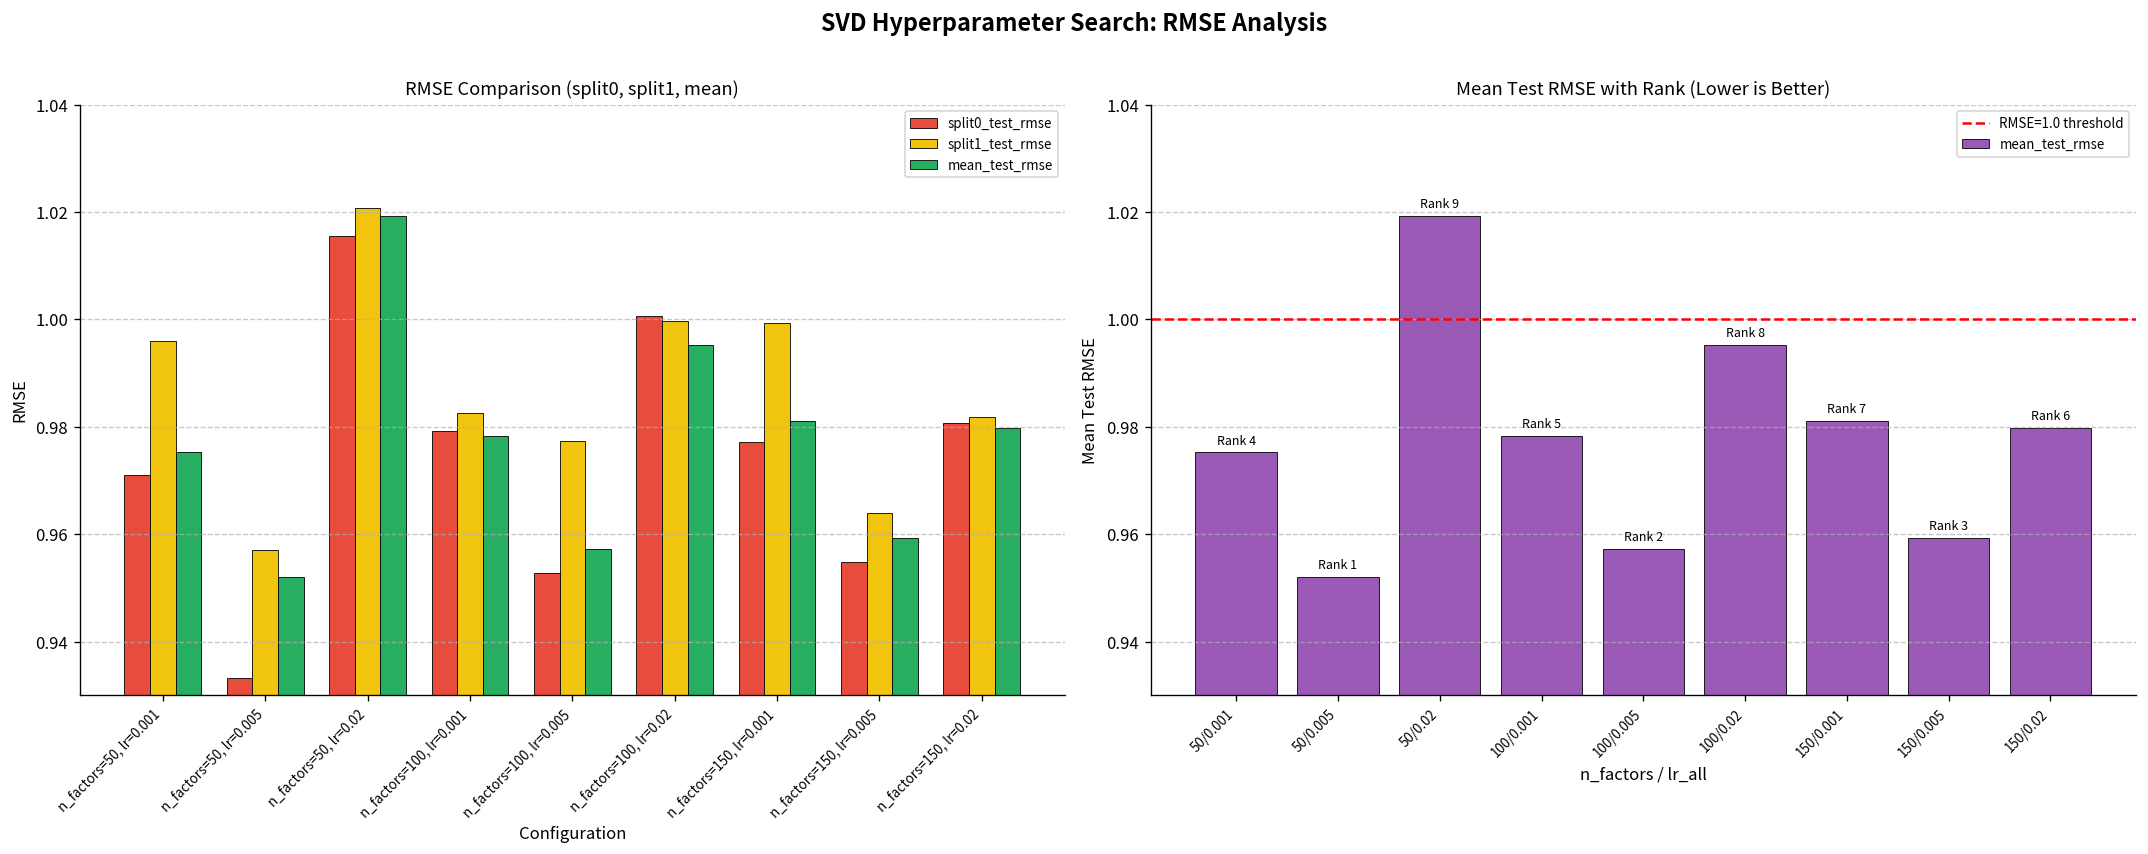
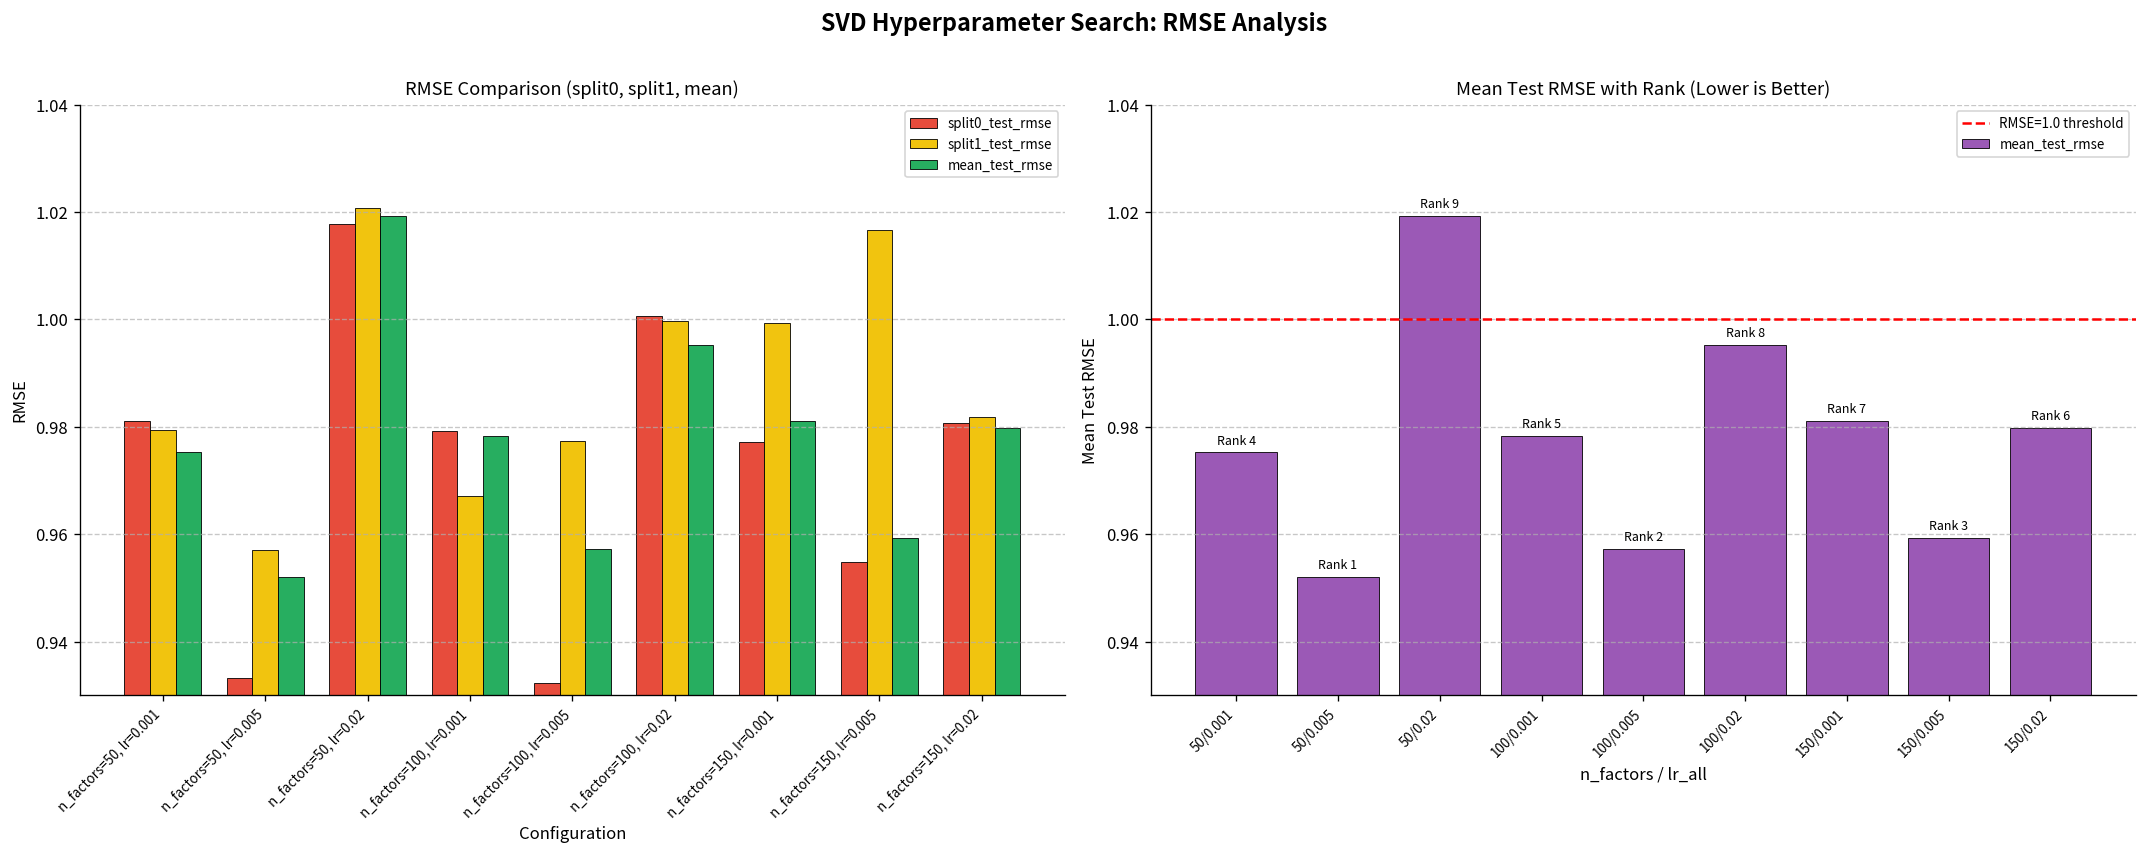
  {
    "RMSE Comparison (split0, split1, mean)": {
      "split0_test_rmse": {
-       "n_factors=50, lr=0.001": 0.971,
+       "n_factors=50, lr=0.001": 0.981,
        "n_factors=50, lr=0.005": 0.933,
-       "n_factors=50, lr=0.02": 1.015,
+       "n_factors=50, lr=0.02": 1.018,
        "n_factors=100, lr=0.001": 0.979,
-       "n_factors=100, lr=0.005": 0.953,
+       "n_factors=100, lr=0.005": 0.932,
        "n_factors=100, lr=0.02": 1.001,
        "n_factors=150, lr=0.001": 0.977,
        "n_factors=150, lr=0.005": 0.955,
        "n_factors=150, lr=0.02": 0.981
      },
      "split1_test_rmse": {
-       "n_factors=50, lr=0.001": 0.996,
+       "n_factors=50, lr=0.001": 0.979,
        "n_factors=50, lr=0.005": 0.957,
        "n_factors=50, lr=0.02": 1.021,
-       "n_factors=100, lr=0.001": 0.982,
+       "n_factors=100, lr=0.001": 0.967,
        "n_factors=100, lr=0.005": 0.977,
        "n_factors=100, lr=0.02": 1.000,
        "n_factors=150, lr=0.001": 0.999,
-       "n_factors=150, lr=0.005": 0.964,
+       "n_factors=150, lr=0.005": 1.017,
        "n_factors=150, lr=0.02": 0.982
      }
    },
    "Mean Test RMSE with Rank (Lower is Better)": {
      "50/0.005": 1
    }
  }
